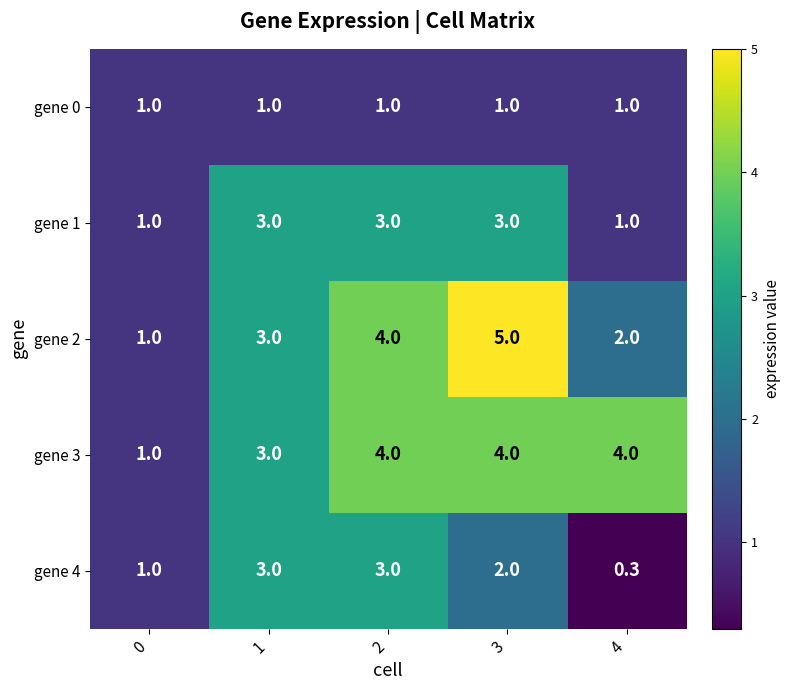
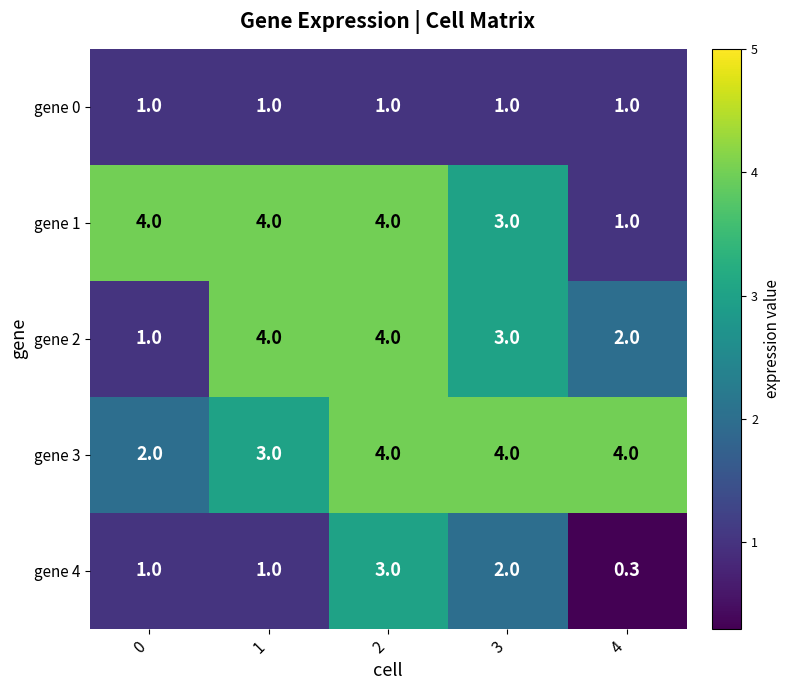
  {
    "gene 0": {
      "0": 1.0,
      "1": 1.0,
      "2": 1.0,
      "3": 1.0,
      "4": 1.0
    },
    "gene 1": {
-     "0": 1.0,
-     "1": 3.0,
-     "2": 3.0,
+     "0": 4.0,
+     "1": 4.0,
+     "2": 4.0,
      "3": 3.0,
      "4": 1.0
    },
    "gene 2": {
      "0": 1.0,
-     "1": 3.0,
+     "1": 4.0,
      "2": 4.0,
-     "3": 5.0,
+     "3": 3.0,
      "4": 2.0
    },
    "gene 3": {
-     "0": 1.0,
+     "0": 2.0,
      "1": 3.0,
      "2": 4.0,
      "3": 4.0,
      "4": 4.0
    },
    "gene 4": {
      "0": 1.0,
-     "1": 3.0,
+     "1": 1.0,
      "2": 3.0,
      "3": 2.0,
      "4": 0.3
    }
  }
